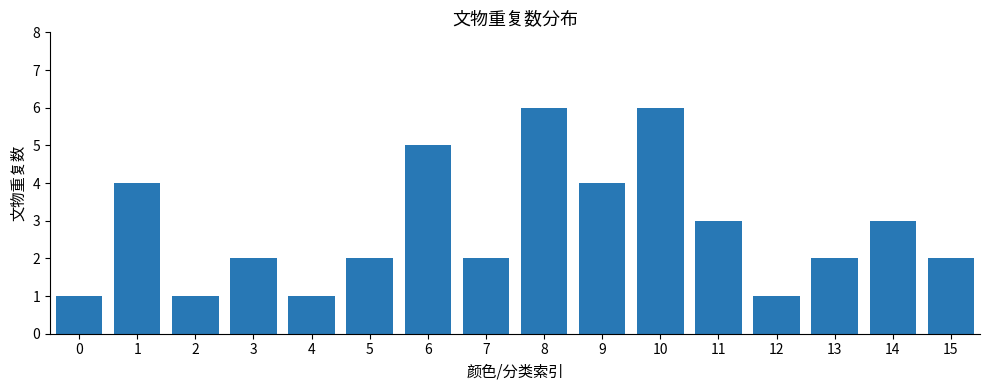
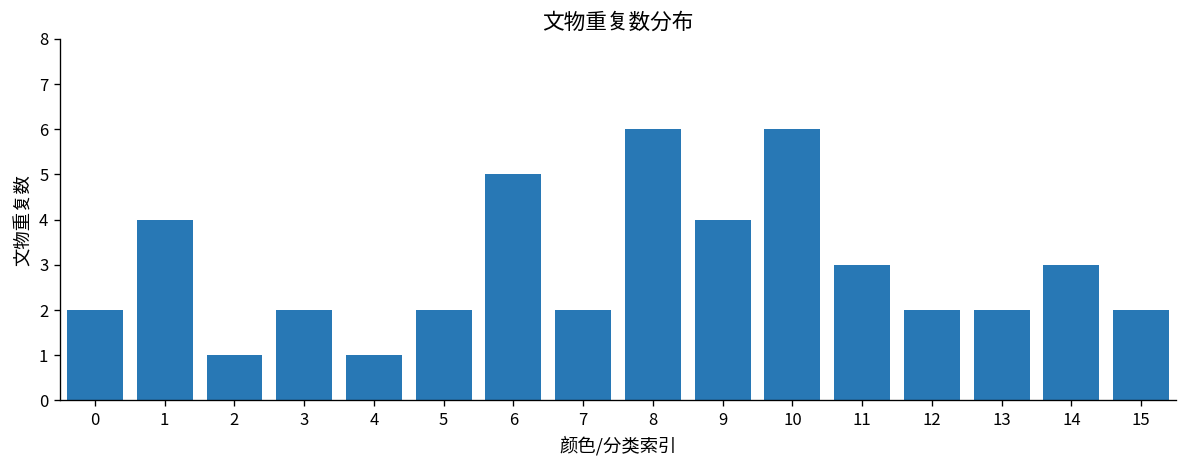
  {
-   "0": 1,
+   "0": 2,
    "1": 4,
    "2": 1,
    "3": 2,
    "4": 1,
    "5": 2,
    "6": 5,
    "7": 2,
    "8": 6,
    "9": 4,
    "10": 6,
    "11": 3,
-   "12": 1,
+   "12": 2,
    "13": 2,
    "14": 3,
    "15": 2
  }
